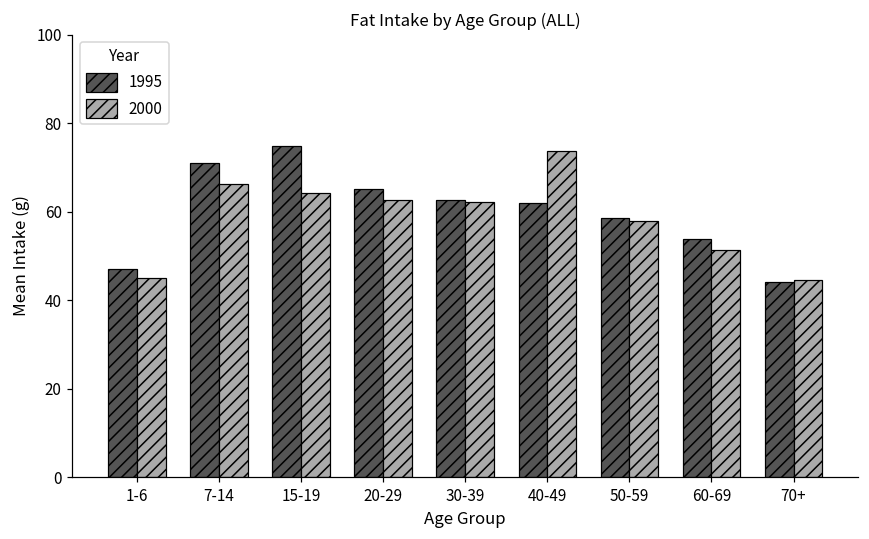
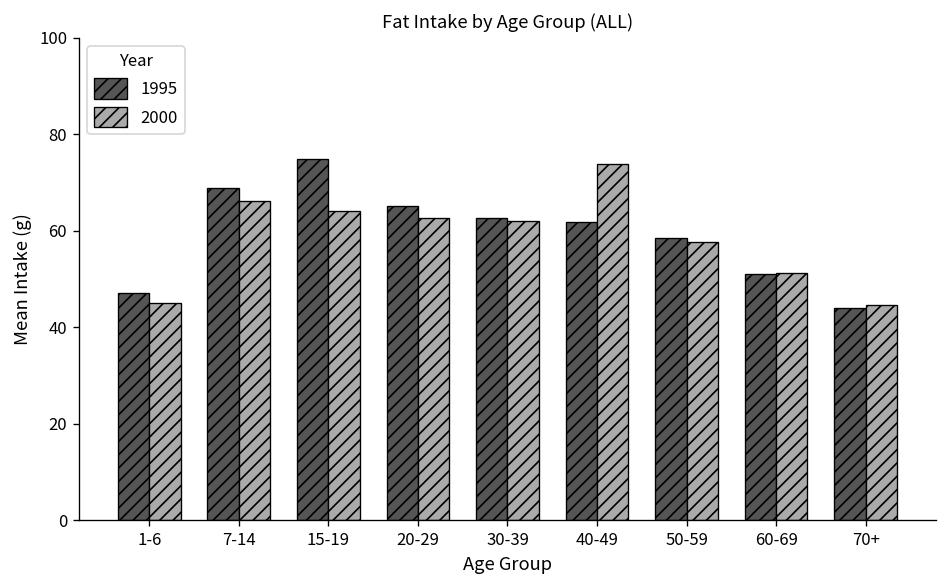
  {
    "1995": {
      "1-6": 47,
-     "7-14": 71,
+     "7-14": 69,
      "15-19": 75,
      "20-29": 65,
      "30-39": 63,
      "40-49": 62,
      "50-59": 59,
-     "60-69": 54,
+     "60-69": 51,
      "70+": 44
    },
    "2000": {
      "1-6": 45,
      "7-14": 66,
      "15-19": 64,
      "20-29": 63,
      "30-39": 62,
      "40-49": 74,
      "50-59": 58,
      "60-69": 51,
      "70+": 45
    }
  }
